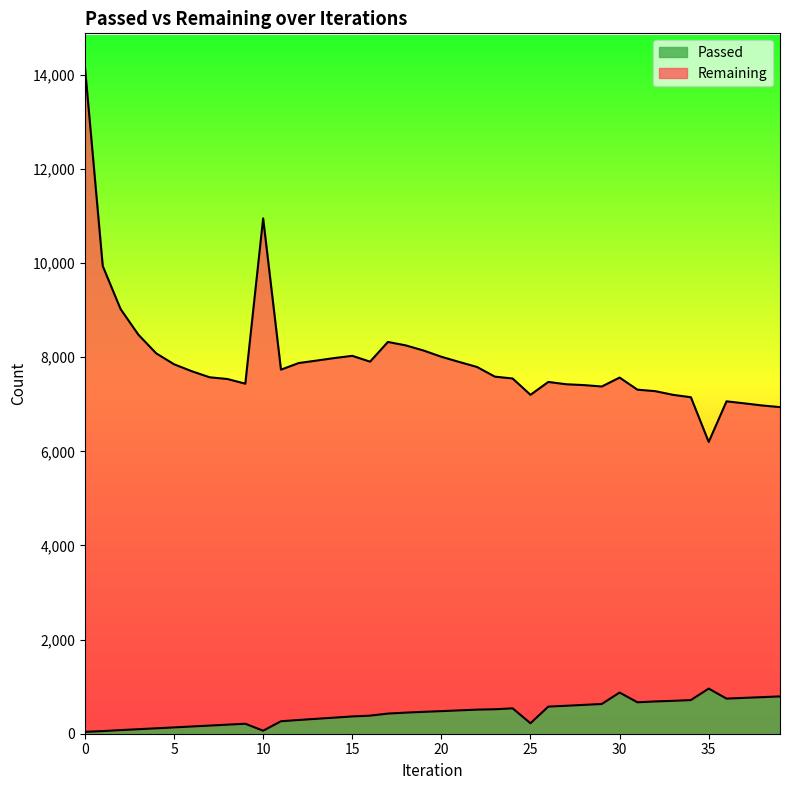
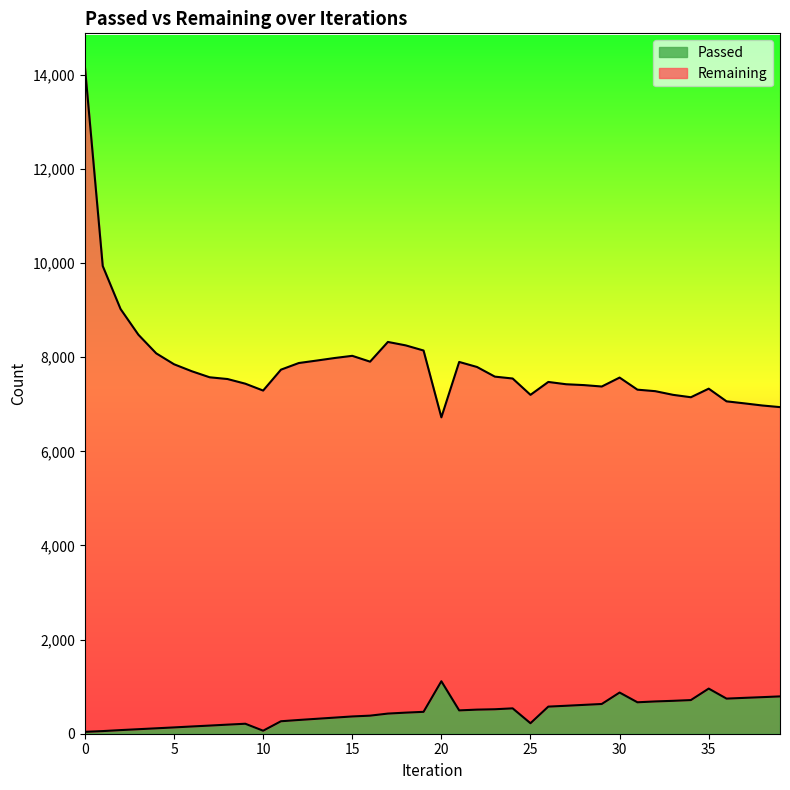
  {
    "Passed": {
      "0": "0",
      "5": "100",
      "10": "100",
      "15": "400",
-     "20": "500",
+     "20": "1,100",
      "25": "200",
      "30": "900",
      "35": "1,000"
    },
    "Remaining": {
      "0": "14,100",
      "5": "7,700",
-     "10": "10,900",
+     "10": "7,200",
      "15": "7,700",
-     "20": "7,500",
+     "20": "5,600",
      "25": "7,000",
      "30": "6,700",
-     "35": "5,200"
+     "35": "6,400"
    }
  }
